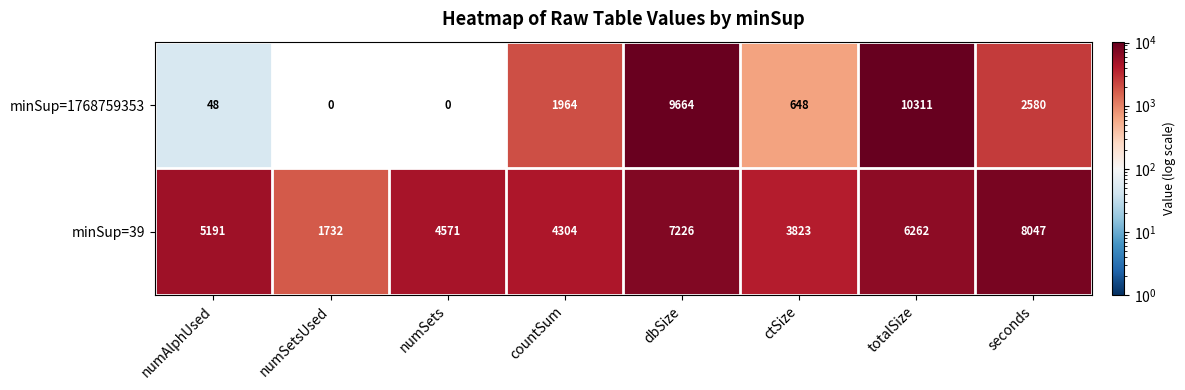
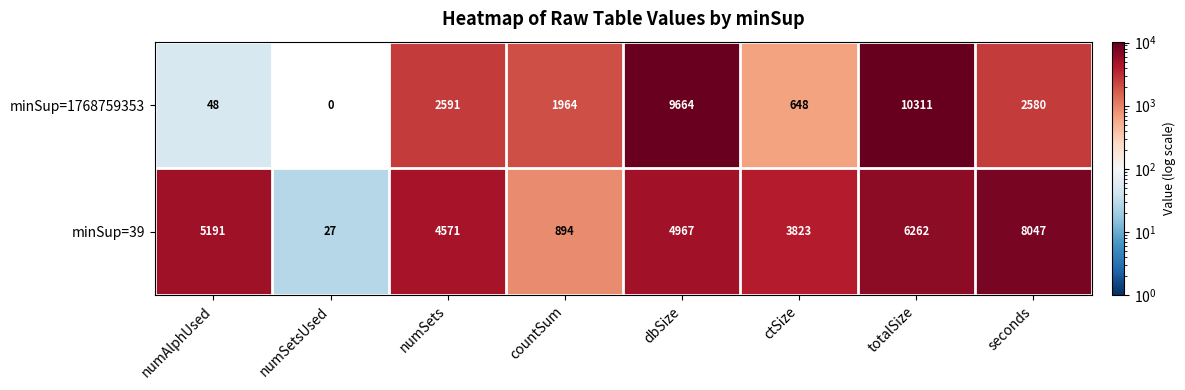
  {
    "minSup=1768759353": {
      "numAlphUsed": 48,
      "numSetsUsed": 0,
-     "numSets": 0,
+     "numSets": 2591,
      "countSum": 1964,
      "dbSize": 9664,
      "ctSize": 648,
      "totalSize": 10311,
      "seconds": 2580
    },
    "minSup=39": {
      "numAlphUsed": 5191,
-     "numSetsUsed": 1732,
+     "numSetsUsed": 27,
      "numSets": 4571,
-     "countSum": 4304,
-     "dbSize": 7226,
+     "countSum": 894,
+     "dbSize": 4967,
      "ctSize": 3823,
      "totalSize": 6262,
      "seconds": 8047
    }
  }
